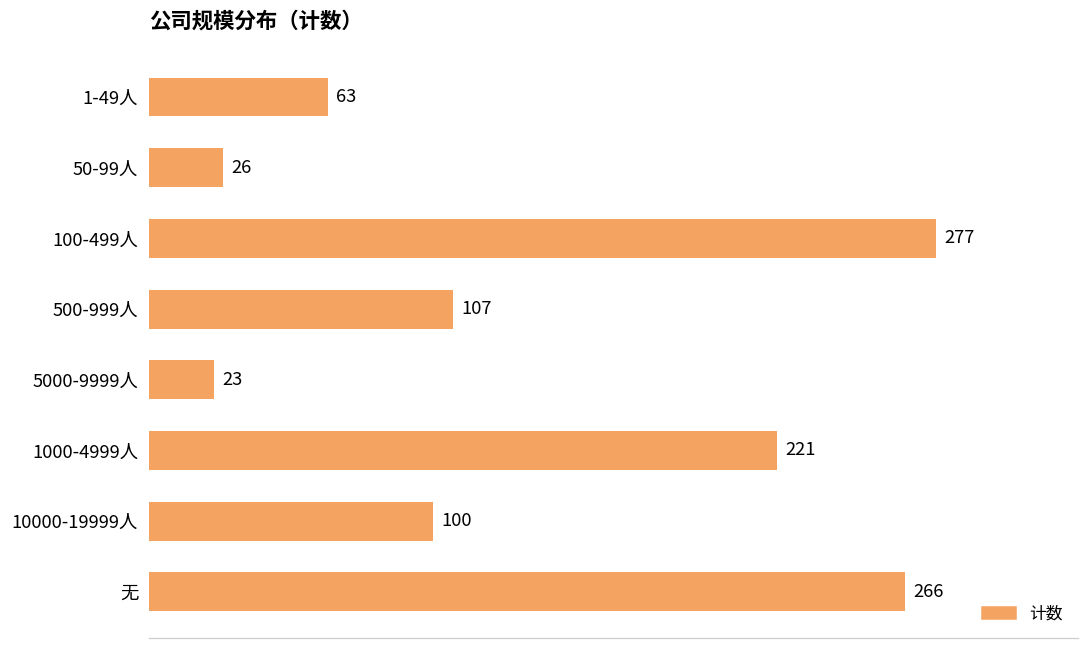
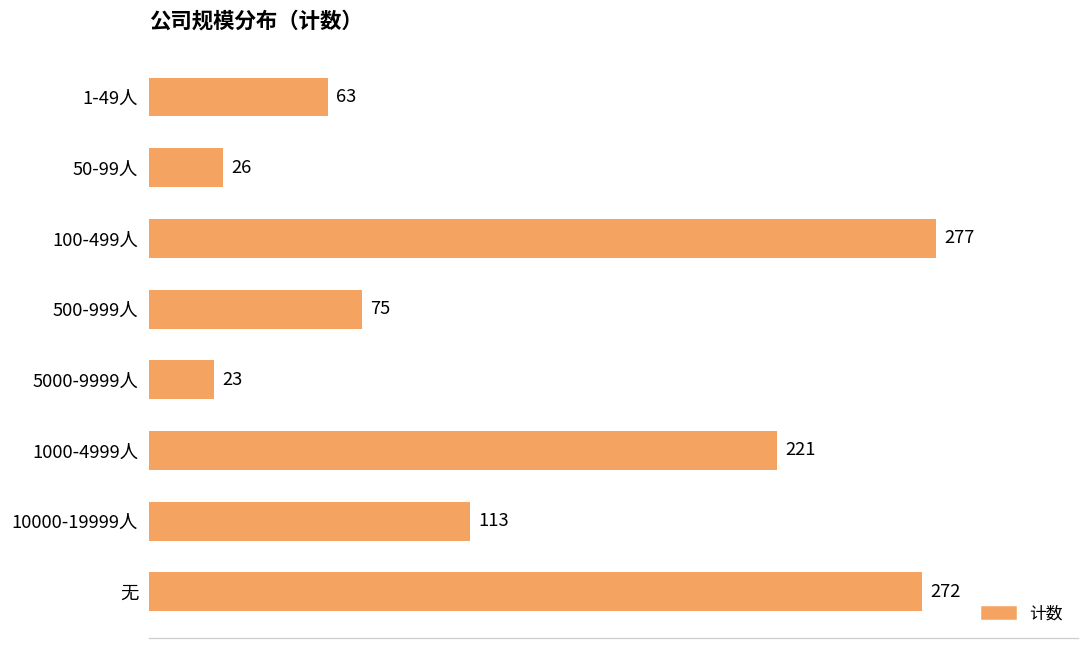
  {
    "1-49人": 63,
    "50-99人": 26,
    "100-499人": 277,
-   "500-999人": 107,
+   "500-999人": 75,
    "5000-9999人": 23,
    "1000-4999人": 221,
-   "10000-19999人": 100,
-   "无": 266
+   "10000-19999人": 113,
+   "无": 272
  }
